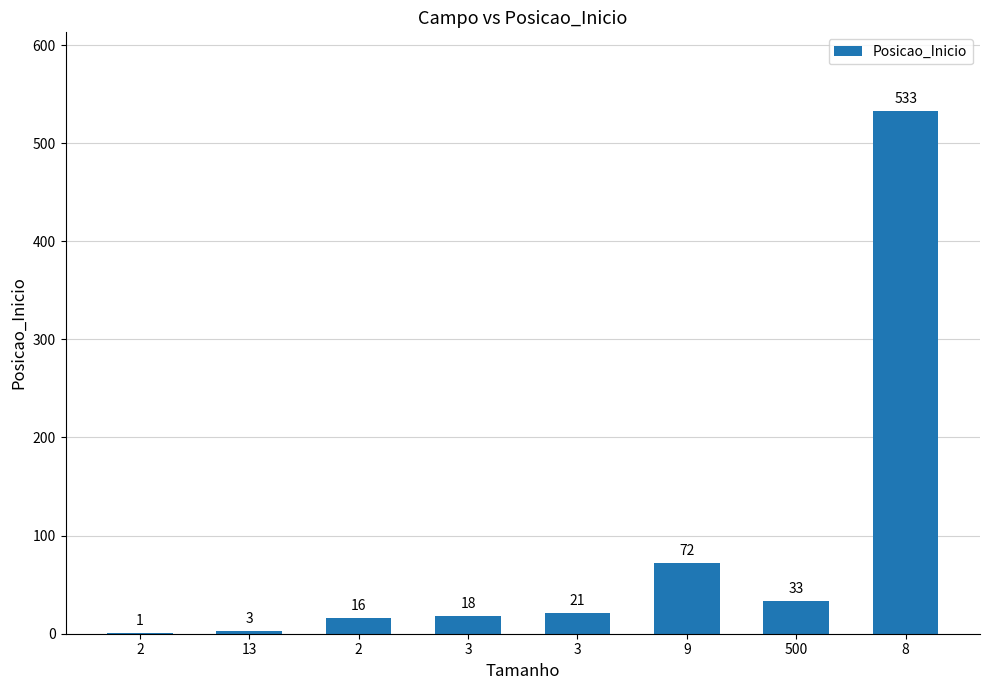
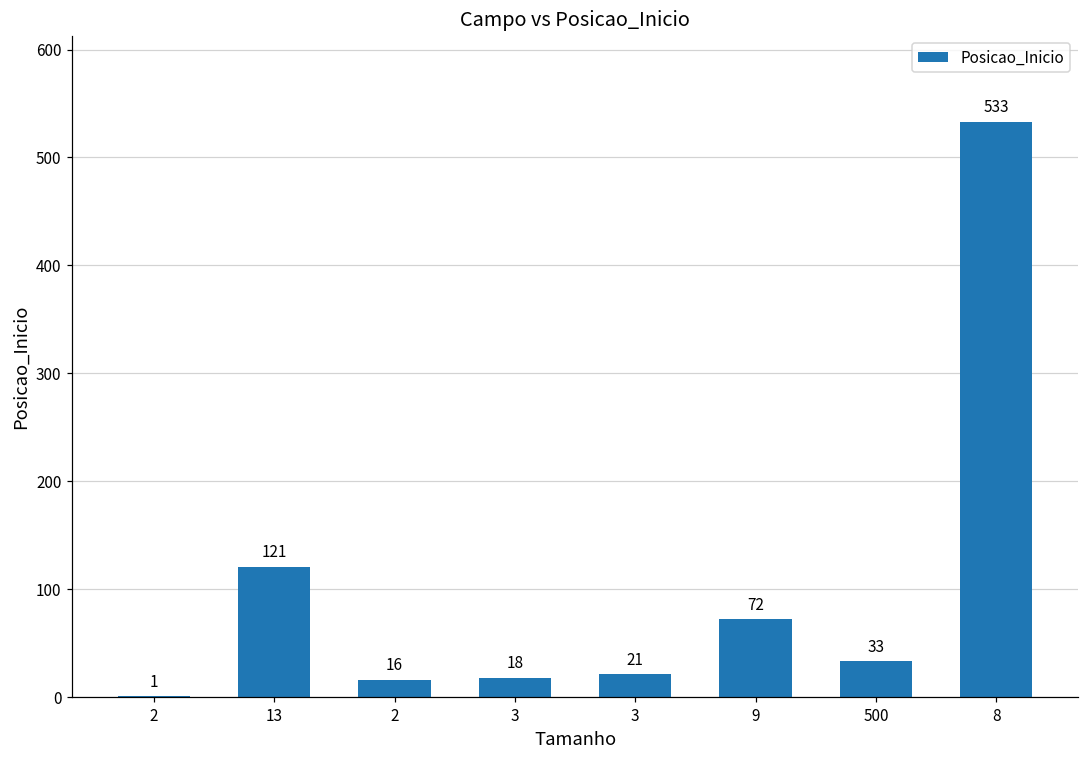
  {
-   "13": 3,
+   "13": 121,
    "9": 72,
    "500": 33,
    "8": 533
  }
